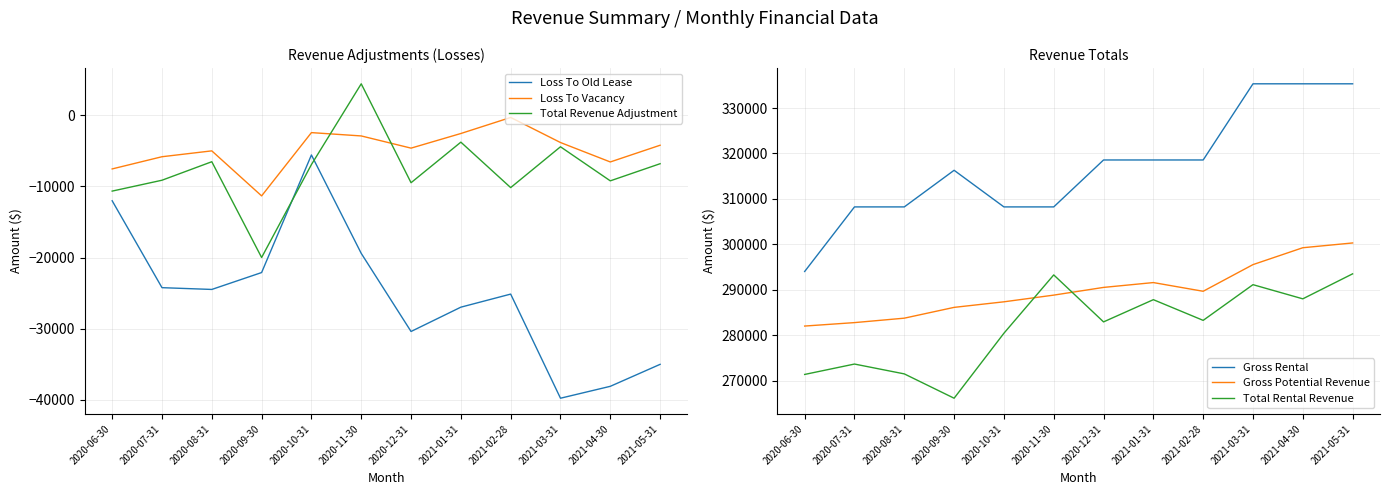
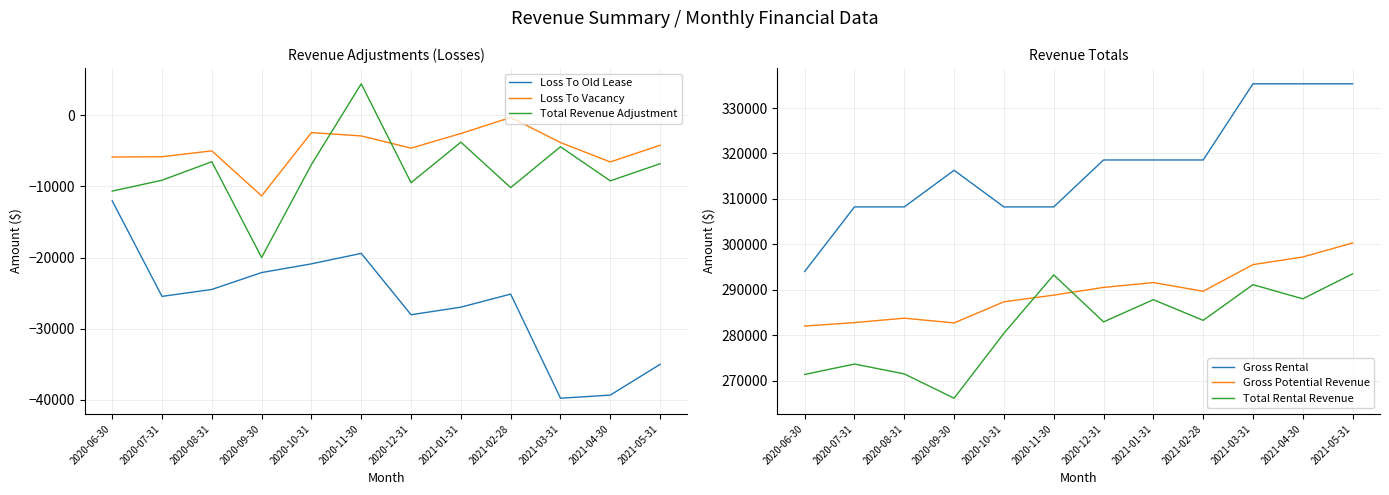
  {
    "Revenue Adjustments (Losses)": {
      "Loss To Old Lease": {
        "2020-06-30": -12000,
-       "2020-07-31": -24000,
+       "2020-07-31": -25000,
        "2020-08-31": -24000,
        "2020-09-30": -22000,
-       "2020-10-31": -6000,
+       "2020-10-31": -21000,
        "2020-11-30": -19000,
-       "2020-12-31": -30000,
+       "2020-12-31": -28000,
        "2021-01-31": -27000,
        "2021-02-28": -25000,
        "2021-03-31": -40000,
-       "2021-04-30": -38000,
+       "2021-04-30": -39000,
        "2021-05-31": -35000
      },
      "Loss To Vacancy": {
-       "2020-06-30": -8000,
+       "2020-06-30": -6000,
        "2020-07-31": -6000,
        "2020-08-31": -5000,
        "2020-09-30": -11000,
        "2020-10-31": -2000,
        "2020-11-30": -3000,
        "2020-12-31": -5000,
        "2021-01-31": -3000,
        "2021-03-31": -4000,
        "2021-04-30": -7000,
        "2021-05-31": -4000
      },
      "Total Revenue Adjustment": {
        "2020-06-30": -11000,
        "2020-07-31": -9000,
        "2020-08-31": -7000,
        "2020-09-30": -20000,
        "2020-10-31": -7000,
        "2020-11-30": 4000,
        "2020-12-31": -9000,
        "2021-01-31": -4000,
        "2021-02-28": -10000,
        "2021-03-31": -4000,
        "2021-04-30": -9000,
        "2021-05-31": -7000
      }
    },
    "Revenue Totals": {
      "Gross Rental": {
        "2020-06-30": 294000,
        "2020-07-31": 308000,
        "2020-08-31": 308000,
        "2020-09-30": 316000,
        "2020-10-31": 308000,
        "2020-11-30": 308000,
        "2020-12-31": 319000,
        "2021-01-31": 319000,
        "2021-02-28": 319000,
        "2021-03-31": 335000,
        "2021-04-30": 335000,
        "2021-05-31": 335000
      },
      "Gross Potential Revenue": {
        "2020-06-30": 282000,
        "2020-07-31": 283000,
        "2020-08-31": 284000,
-       "2020-09-30": 286000,
+       "2020-09-30": 283000,
        "2020-10-31": 287000,
        "2020-11-30": 289000,
        "2020-12-31": 291000,
        "2021-01-31": 292000,
        "2021-02-28": 290000,
        "2021-03-31": 296000,
-       "2021-04-30": 299000,
+       "2021-04-30": 297000,
        "2021-05-31": 300000
      },
      "Total Rental Revenue": {
        "2020-06-30": 271000,
        "2020-07-31": 274000,
        "2020-08-31": 272000,
        "2020-09-30": 266000,
        "2020-10-31": 280000,
        "2020-11-30": 293000,
        "2020-12-31": 283000,
        "2021-01-31": 288000,
        "2021-02-28": 283000,
        "2021-03-31": 291000,
        "2021-04-30": 288000,
        "2021-05-31": 294000
      }
    }
  }
